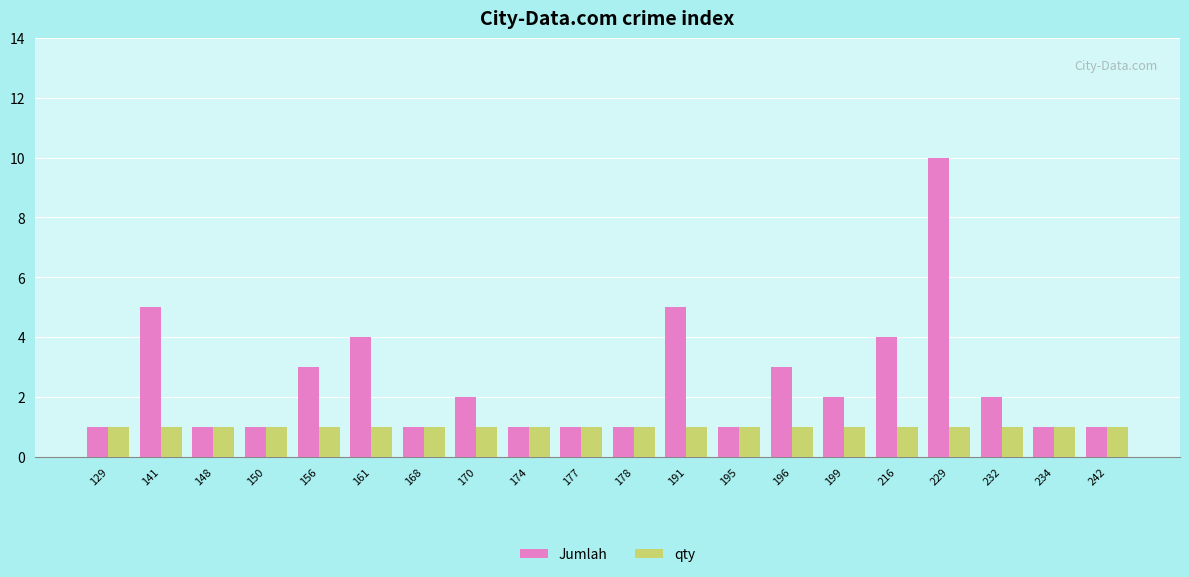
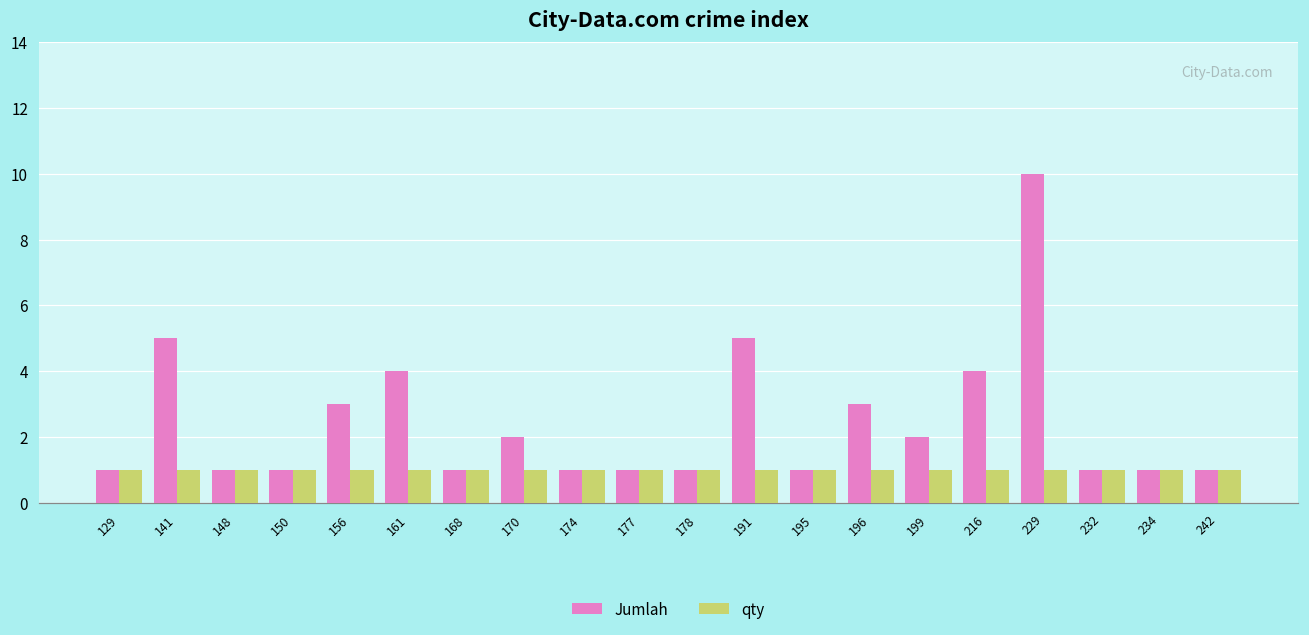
  {
    "Jumlah": {
      "129": 1,
      "141": 5,
      "148": 1,
      "150": 1,
      "156": 3,
      "161": 4,
      "168": 1,
      "170": 2,
      "174": 1,
      "177": 1,
      "178": 1,
      "191": 5,
      "195": 1,
      "196": 3,
      "199": 2,
      "216": 4,
      "229": 10,
-     "232": 2,
+     "232": 1,
      "234": 1,
      "242": 1
    },
    "qty": {
      "129": 1,
      "141": 1,
      "148": 1,
      "150": 1,
      "156": 1,
      "161": 1,
      "168": 1,
      "170": 1,
      "174": 1,
      "177": 1,
      "178": 1,
      "191": 1,
      "195": 1,
      "196": 1,
      "199": 1,
      "216": 1,
      "229": 1,
      "232": 1,
      "234": 1,
      "242": 1
    }
  }
